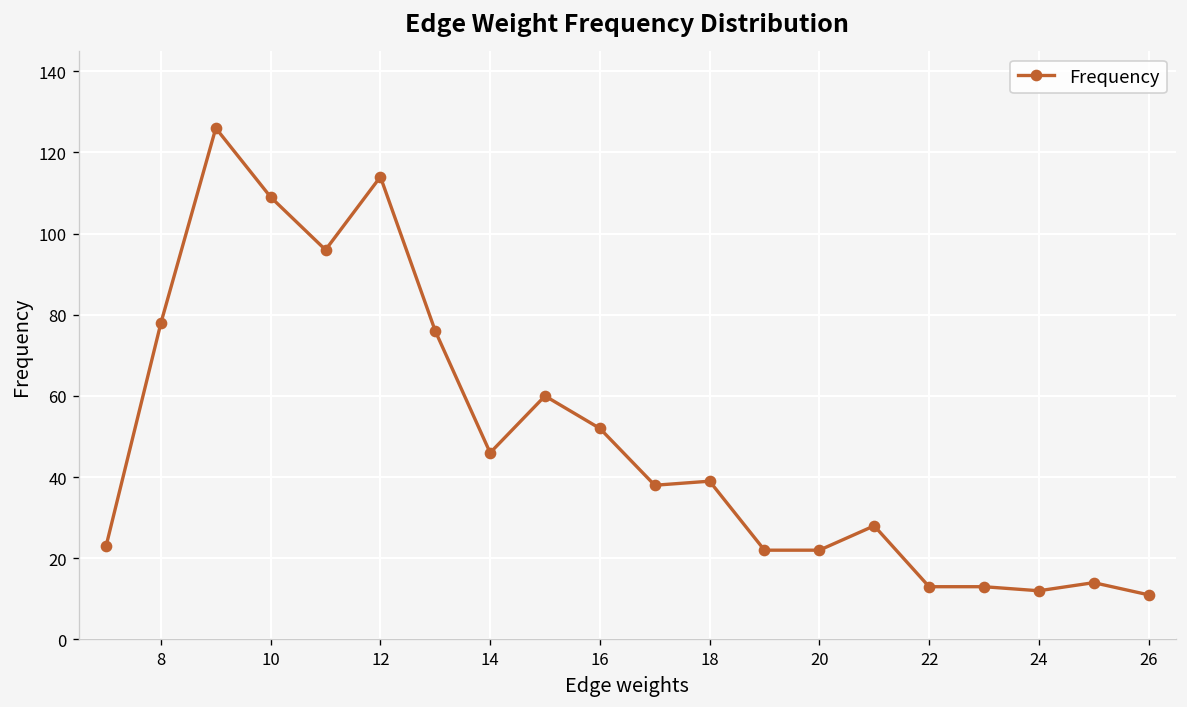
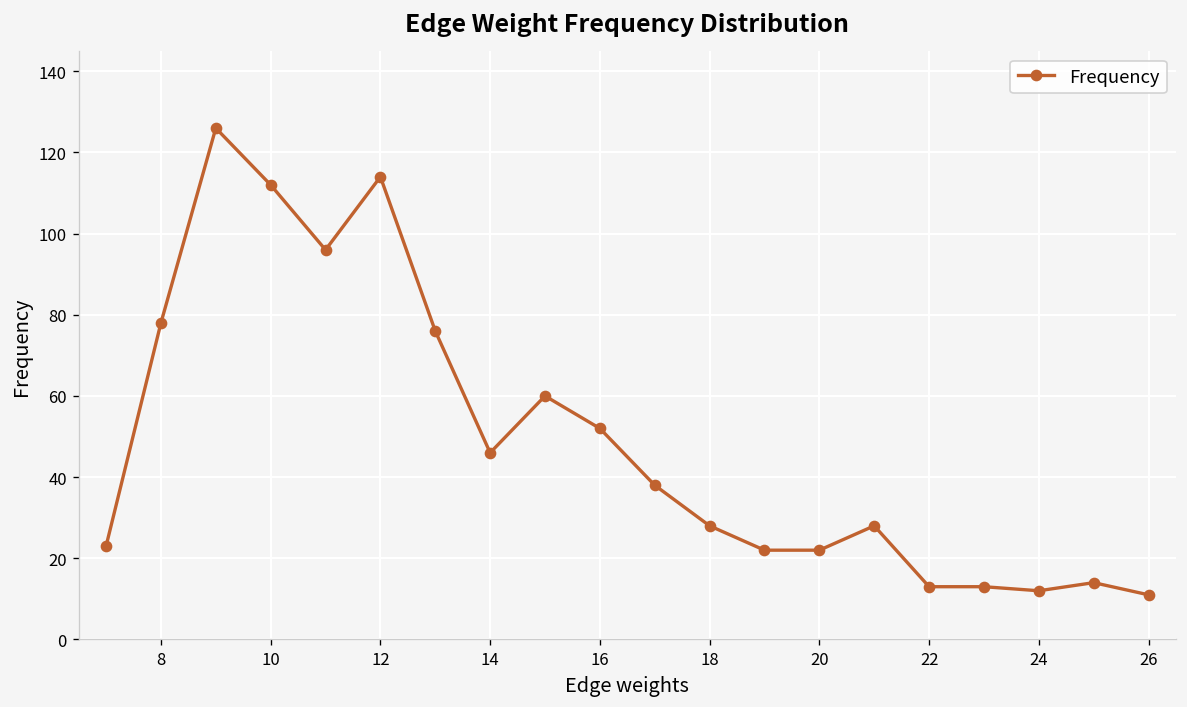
  {
    "8": 78,
-   "10": 109,
+   "10": 112,
    "12": 114,
    "14": 46,
    "16": 52,
-   "18": 39,
+   "18": 28,
    "20": 22,
    "22": 13,
    "24": 12,
    "26": 11
  }
